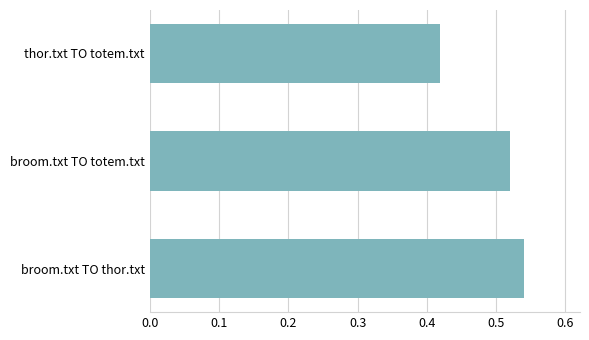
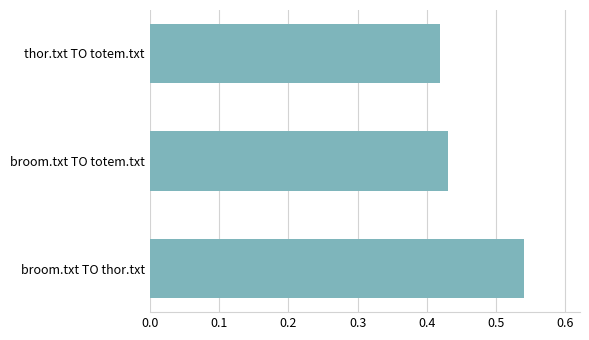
  {
    "thor.txt TO totem.txt": 0.42,
-   "broom.txt TO totem.txt": 0.52,
+   "broom.txt TO totem.txt": 0.43,
    "broom.txt TO thor.txt": 0.54
  }
